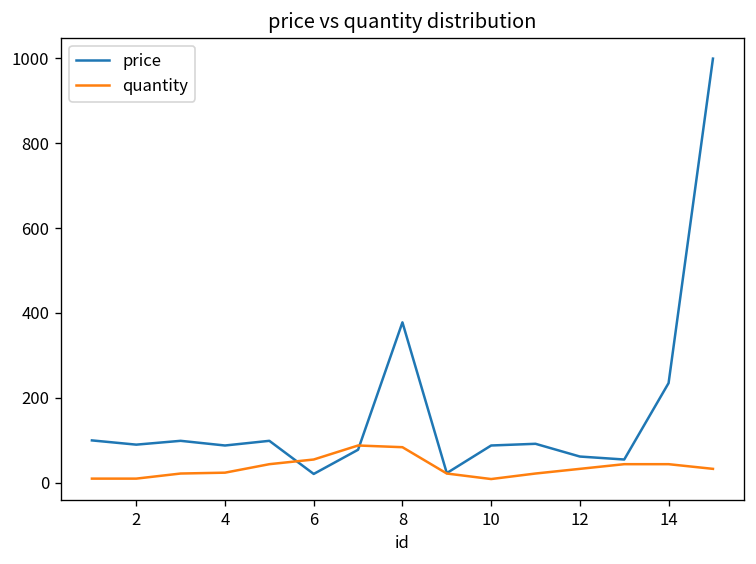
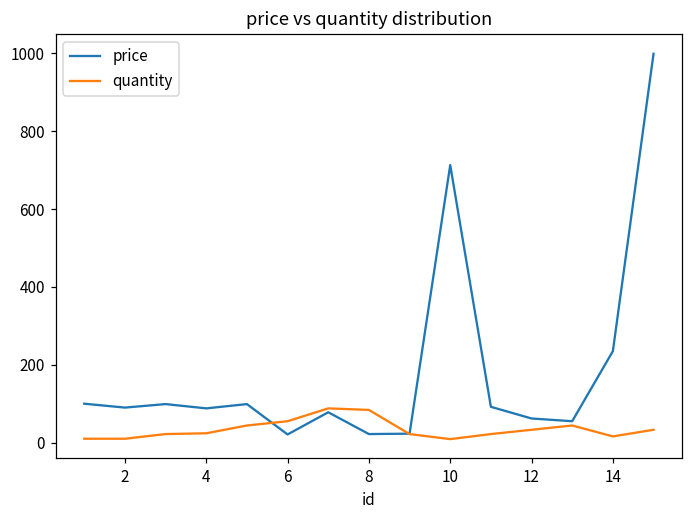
  {
    "price": {
      "2": 90,
      "4": 90,
      "6": 20,
-     "8": 380,
-     "10": 90,
+     "8": 20,
+     "10": 710,
      "12": 60,
      "14": 240
    },
    "quantity": {
      "2": 10,
      "4": 20,
      "6": 60,
      "8": 80,
      "10": 10,
      "12": 30,
-     "14": 40
+     "14": 20
    }
  }
